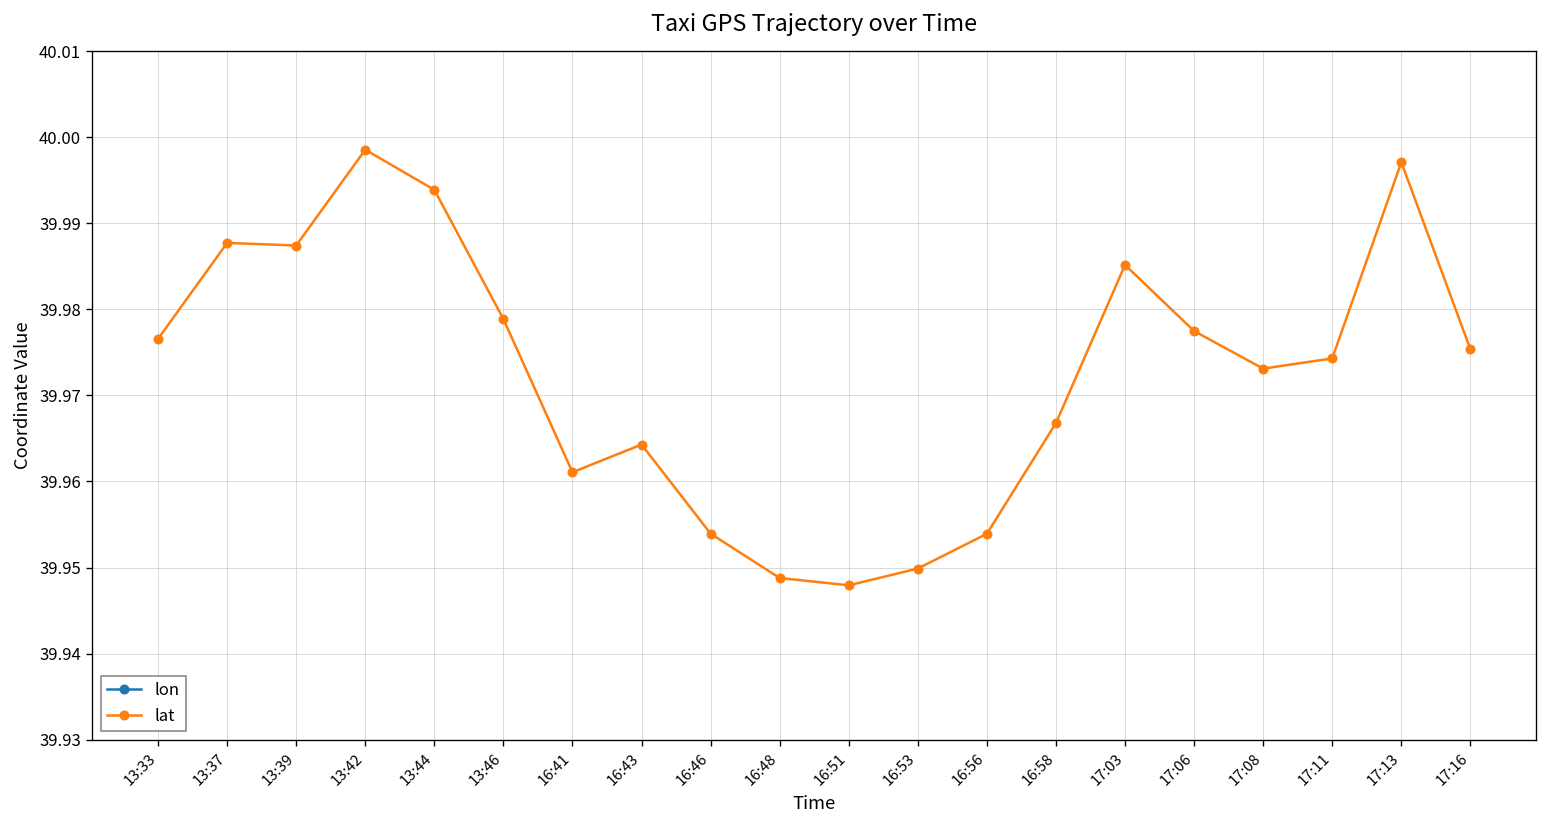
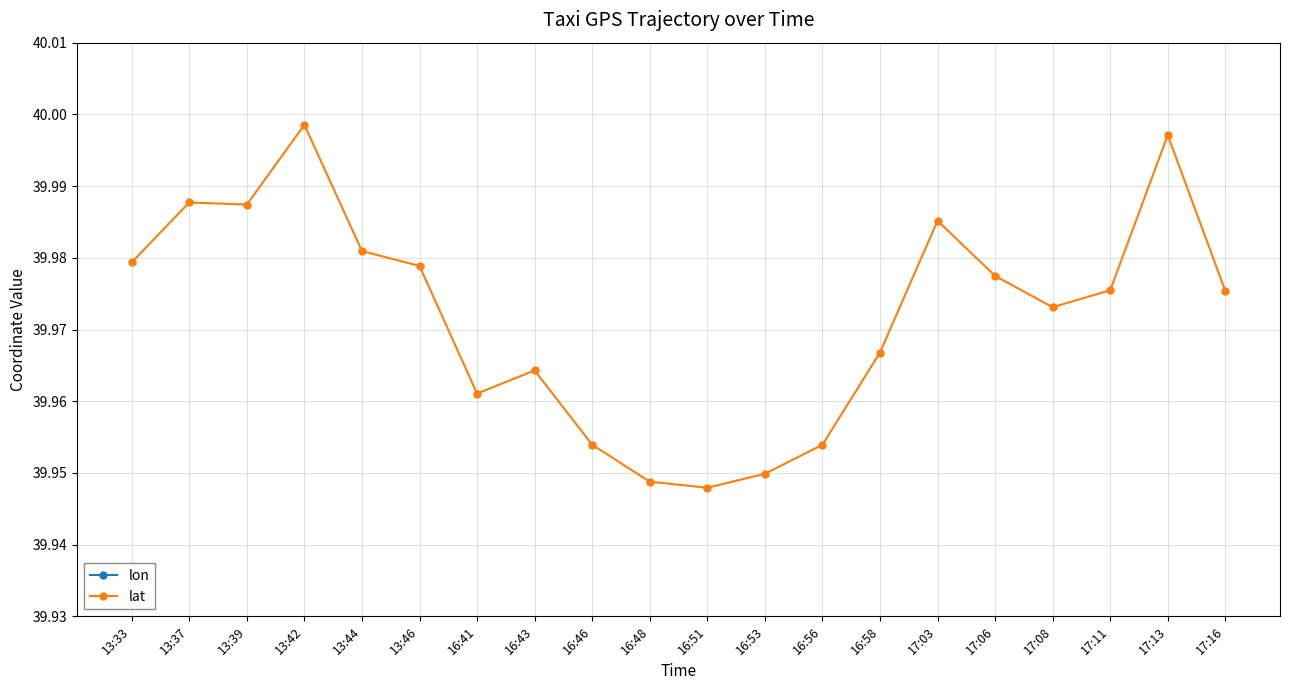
  {
    "lat": {
-     "13:33": 39.977,
+     "13:33": 39.979,
      "13:37": 39.988,
      "13:39": 39.987,
      "13:42": 39.999,
-     "13:44": 39.994,
+     "13:44": 39.981,
      "13:46": 39.979,
      "16:41": 39.961,
      "16:43": 39.964,
      "16:46": 39.954,
      "16:48": 39.949,
      "16:51": 39.948,
      "16:53": 39.950,
      "16:56": 39.954,
      "16:58": 39.967,
      "17:03": 39.985,
      "17:06": 39.977,
      "17:08": 39.973,
-     "17:11": 39.974,
+     "17:11": 39.975,
      "17:13": 39.997,
      "17:16": 39.975
    }
  }
